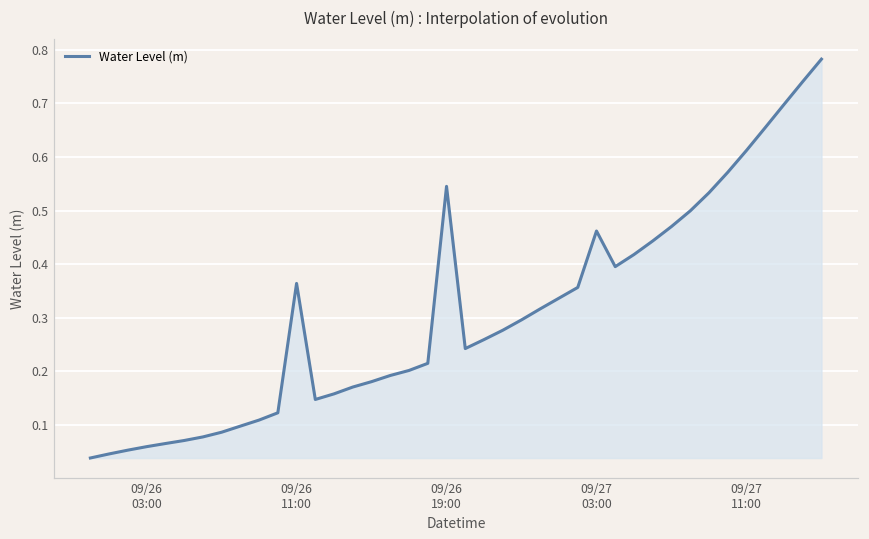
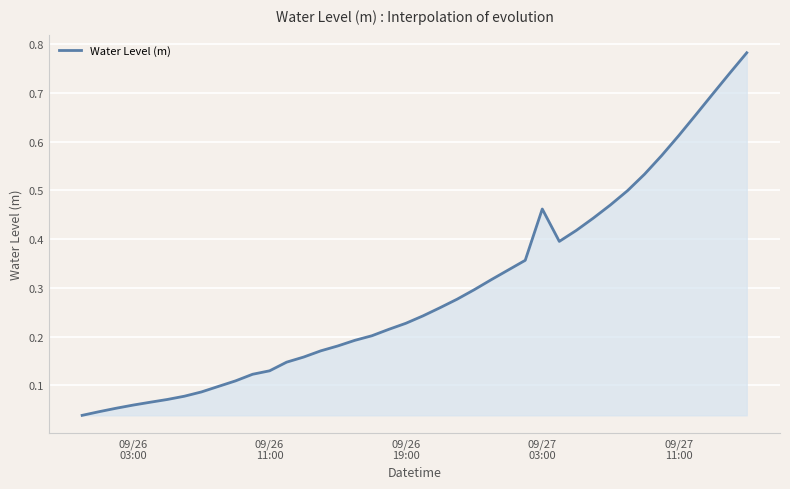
  {
    "09/26 03:00": 0.06,
-   "09/26 11:00": 0.36,
-   "09/26 19:00": 0.55,
+   "09/26 11:00": 0.13,
+   "09/26 19:00": 0.23,
    "09/27 03:00": 0.46,
    "09/27 11:00": 0.61
  }
